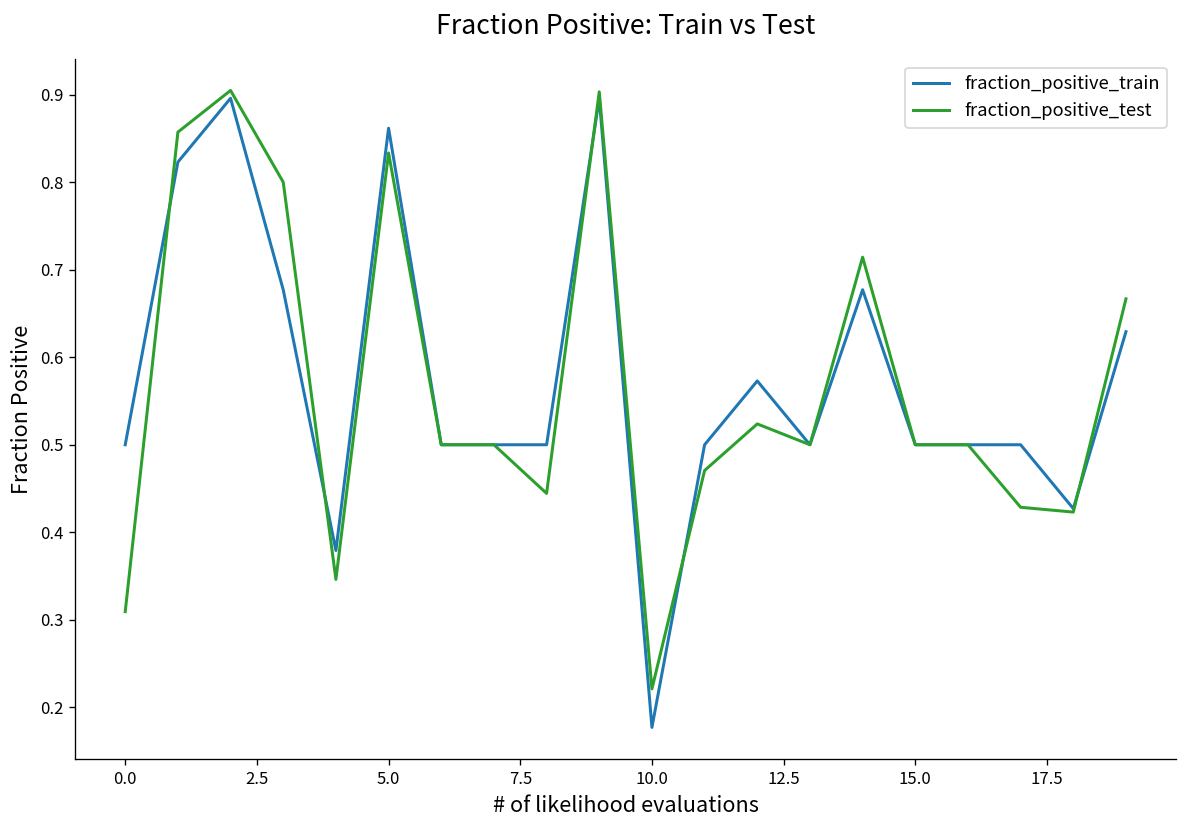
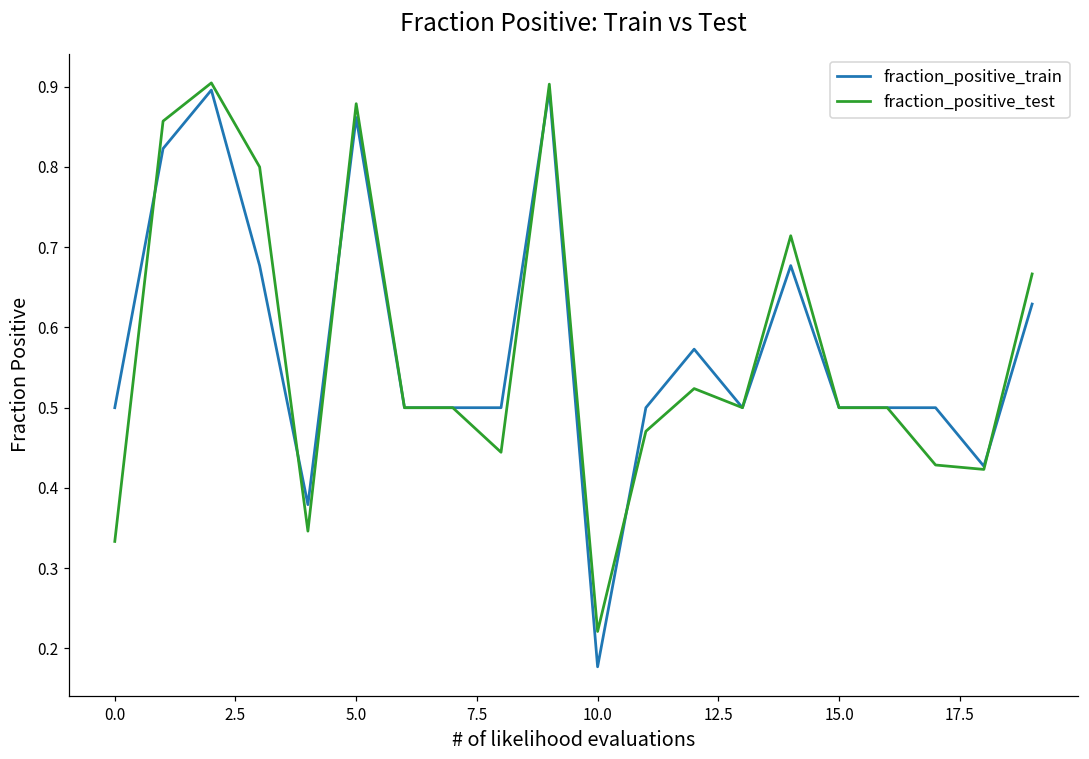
  {
    "fraction_positive_train": {
      "0.0": 0.50,
      "5.0": 0.86,
      "10.0": 0.18
    },
    "fraction_positive_test": {
-     "0.0": 0.31,
-     "5.0": 0.83,
+     "0.0": 0.33,
+     "5.0": 0.88,
      "10.0": 0.22
    }
  }
